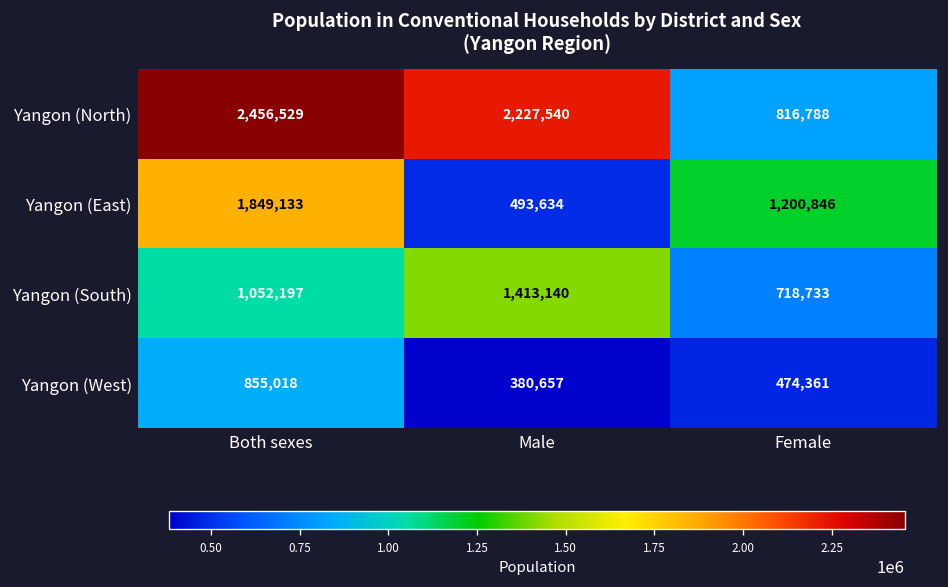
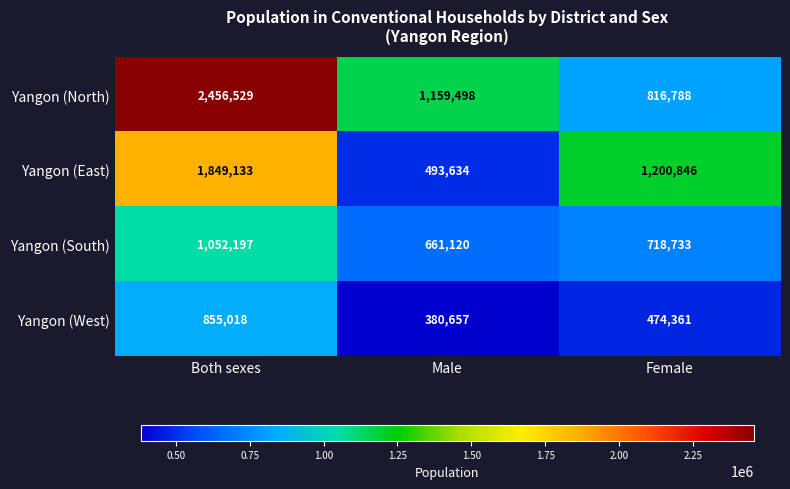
  {
    "Yangon (North)": {
      "Both sexes": "2,456,529",
-     "Male": "2,227,540",
+     "Male": "1,159,498",
      "Female": "816,788"
    },
    "Yangon (East)": {
      "Both sexes": "1,849,133",
      "Male": "493,634",
      "Female": "1,200,846"
    },
    "Yangon (South)": {
      "Both sexes": "1,052,197",
-     "Male": "1,413,140",
+     "Male": "661,120",
      "Female": "718,733"
    },
    "Yangon (West)": {
      "Both sexes": "855,018",
      "Male": "380,657",
      "Female": "474,361"
    }
  }
